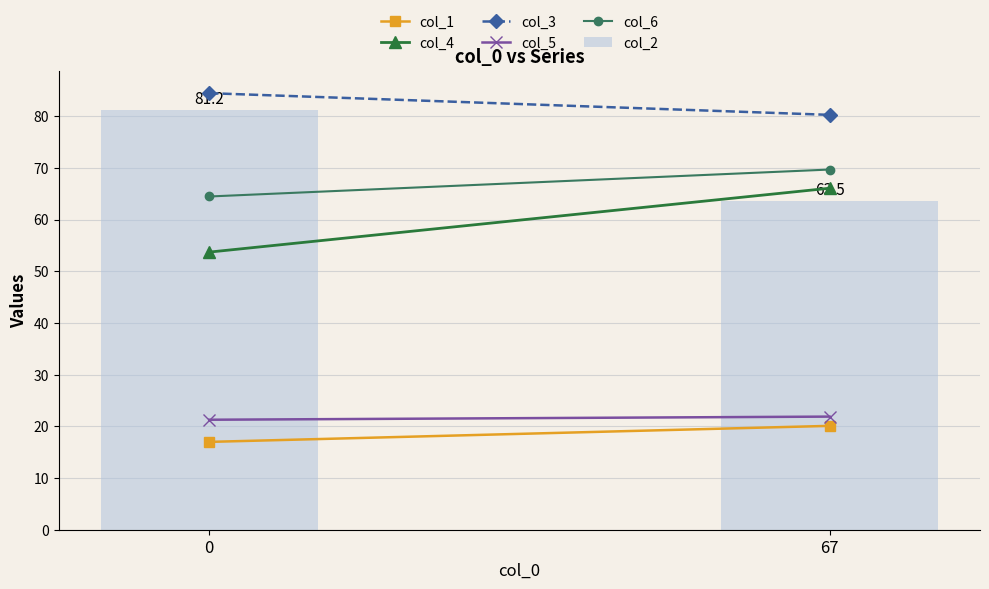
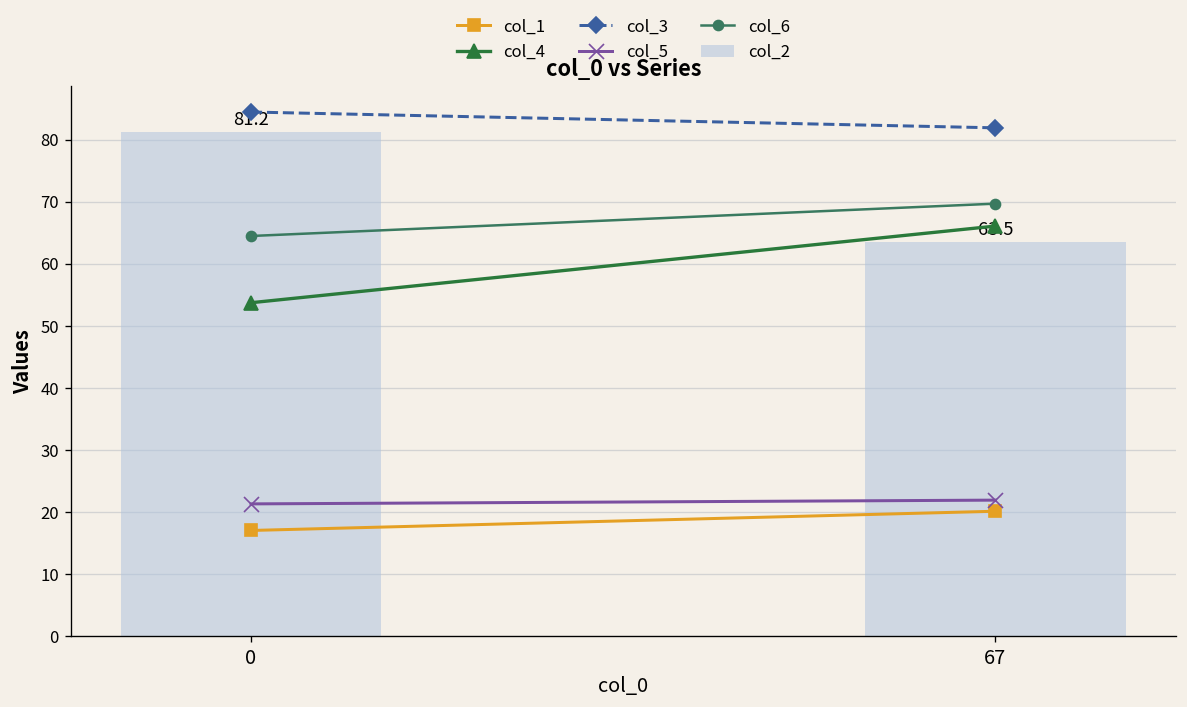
  {
    "col_1": {
      "0": 17,
      "67": 20
    },
    "col_3": {
-     "67": 80
+     "67": 82
    },
    "col_5": {
      "0": 21,
      "67": 22
    }
  }
